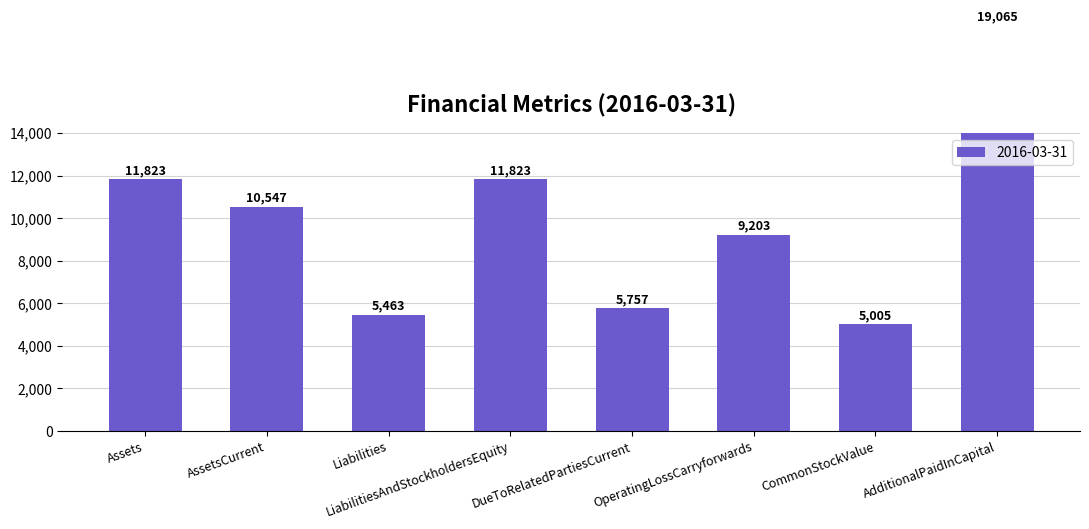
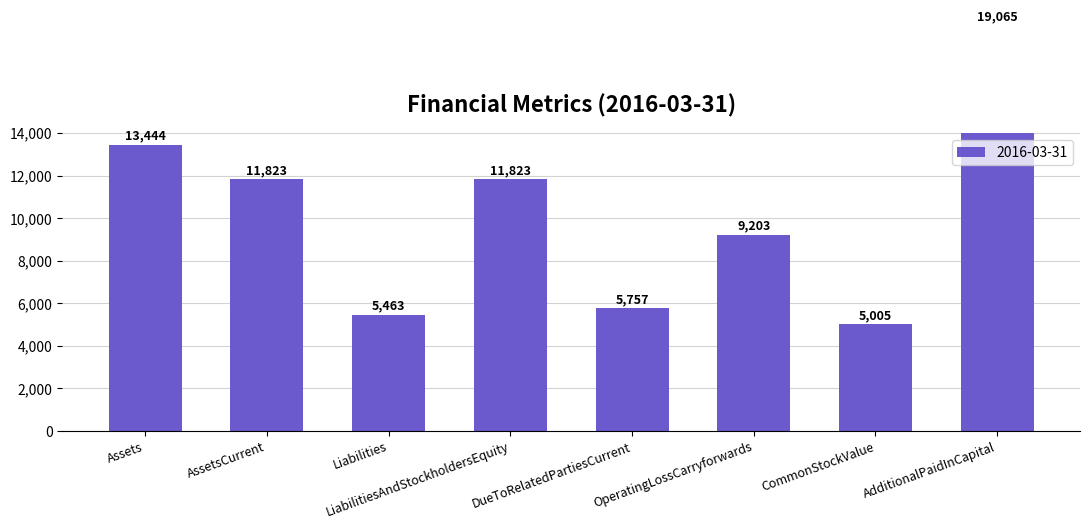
  {
-   "Assets": "11,823",
-   "AssetsCurrent": "10,547",
+   "Assets": "13,444",
+   "AssetsCurrent": "11,823",
    "Liabilities": "5,463",
    "LiabilitiesAndStockholdersEquity": "11,823",
    "DueToRelatedPartiesCurrent": "5,757",
    "OperatingLossCarryforwards": "9,203",
    "CommonStockValue": "5,005"
  }
